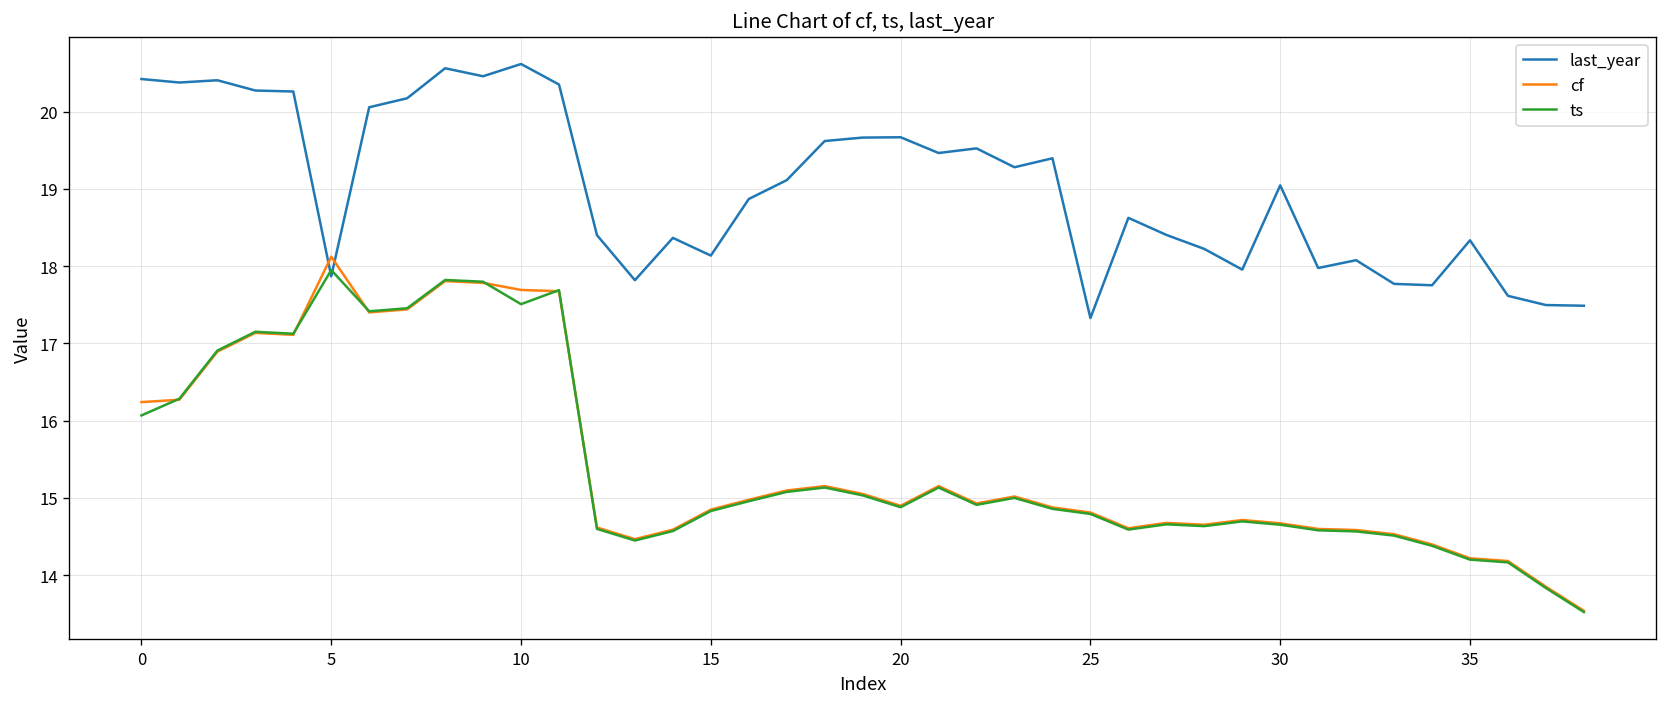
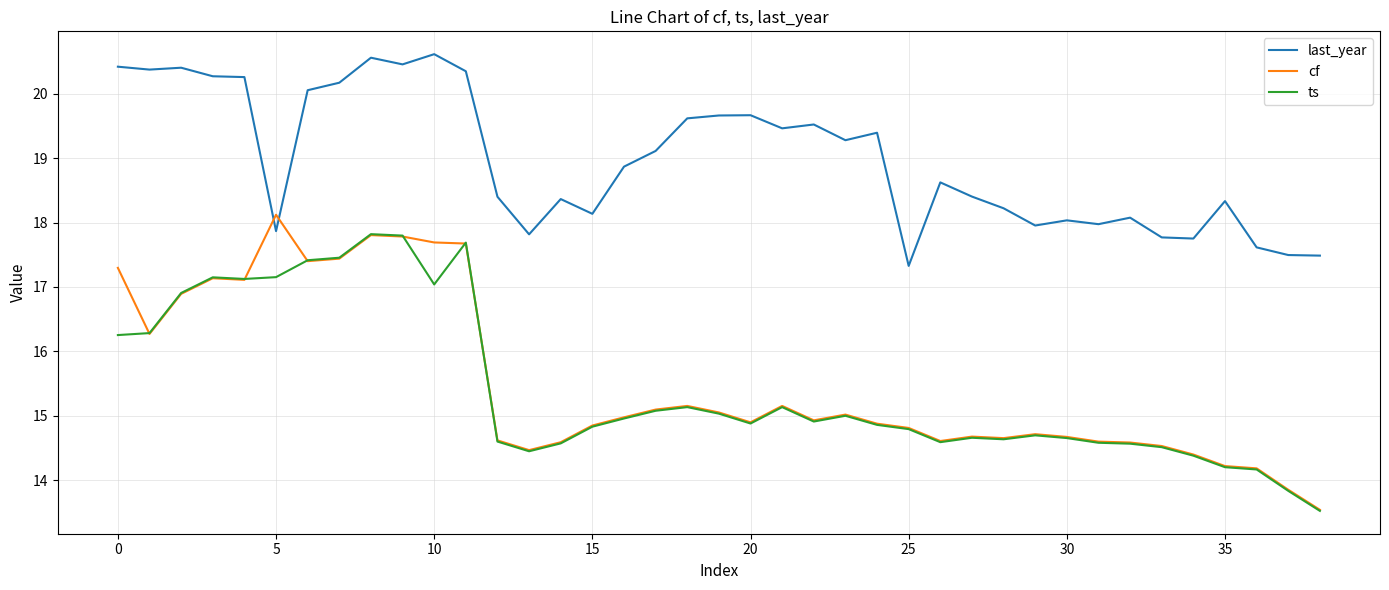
  {
    "last_year": {
      "0": 20.4,
      "5": 17.9,
      "10": 20.6,
      "15": 18.1,
      "20": 19.7,
      "25": 17.3,
-     "30": 19.0,
+     "30": 18.0,
      "35": 18.3
    },
    "cf": {
-     "0": 16.2,
+     "0": 17.3,
      "5": 18.1,
      "10": 17.7
    },
    "ts": {
-     "0": 16.1,
-     "5": 17.9,
-     "10": 17.5
+     "0": 16.3,
+     "5": 17.2,
+     "10": 17.0
    }
  }
